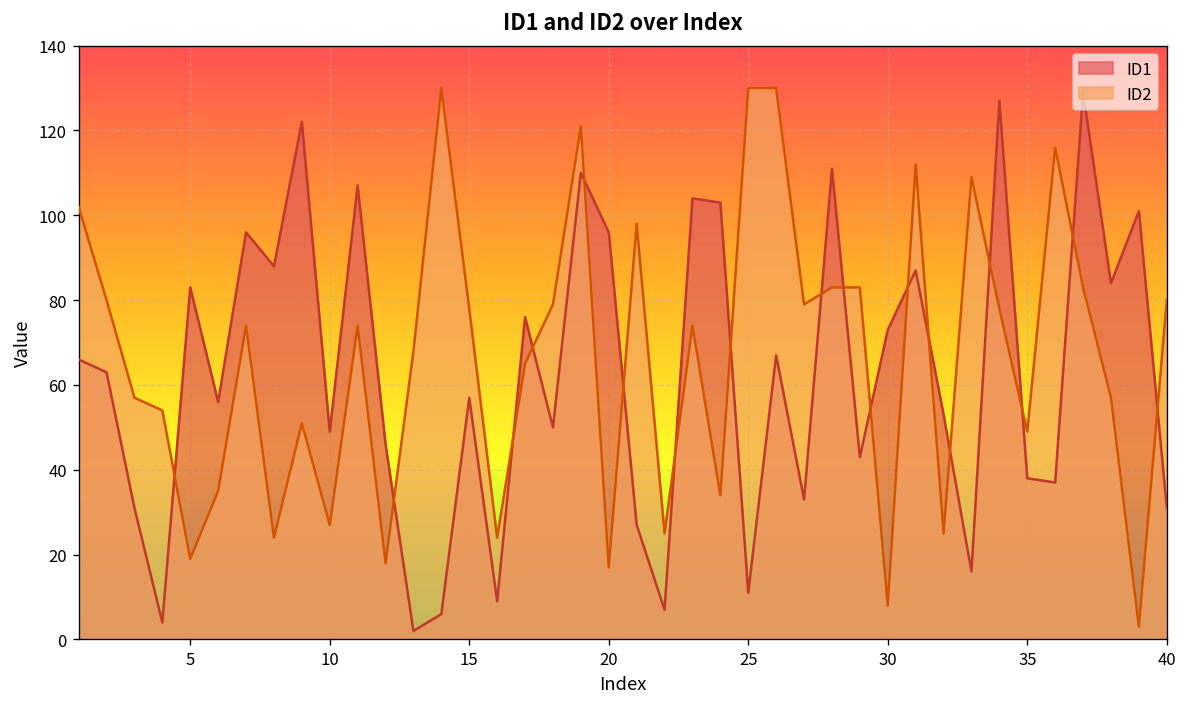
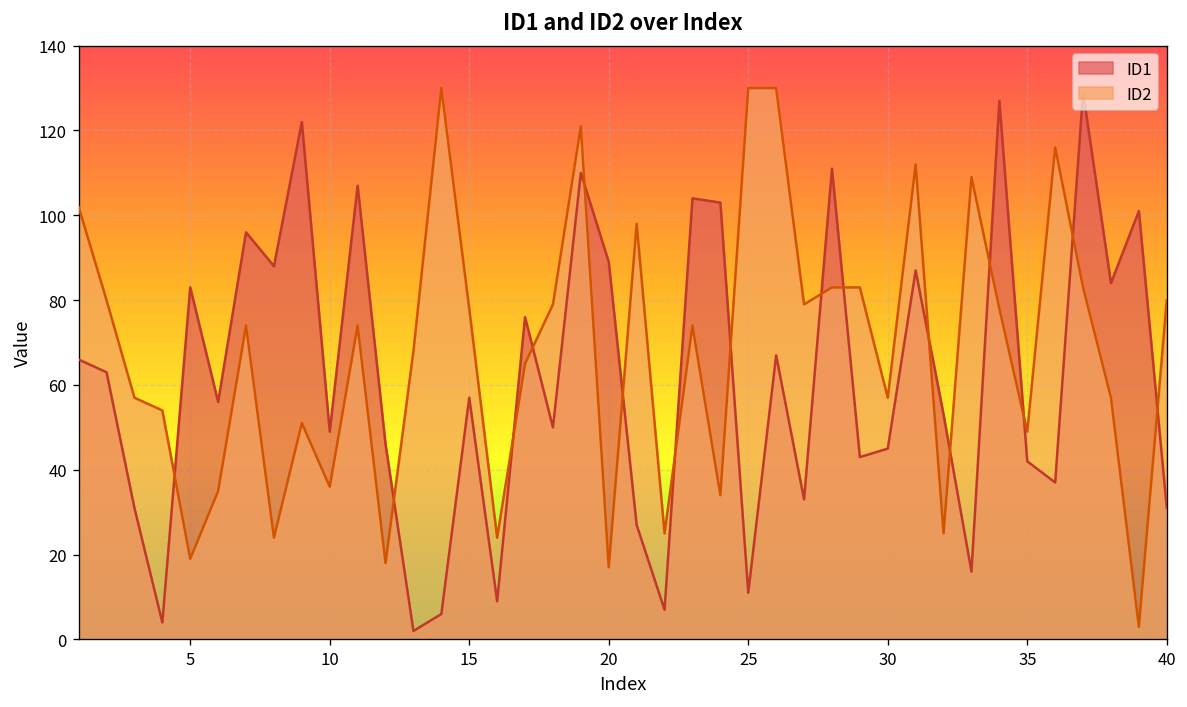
  {
    "ID1": {
      "5": 83,
      "10": 49,
      "15": 57,
-     "20": 96,
+     "20": 89,
      "25": 11,
-     "30": 73,
-     "35": 38,
+     "30": 45,
+     "35": 42,
      "40": 31
    },
    "ID2": {
      "5": 19,
-     "10": 27,
+     "10": 36,
      "15": 78,
      "20": 17,
      "25": 130,
-     "30": 8,
+     "30": 57,
      "35": 49,
      "40": 80
    }
  }
